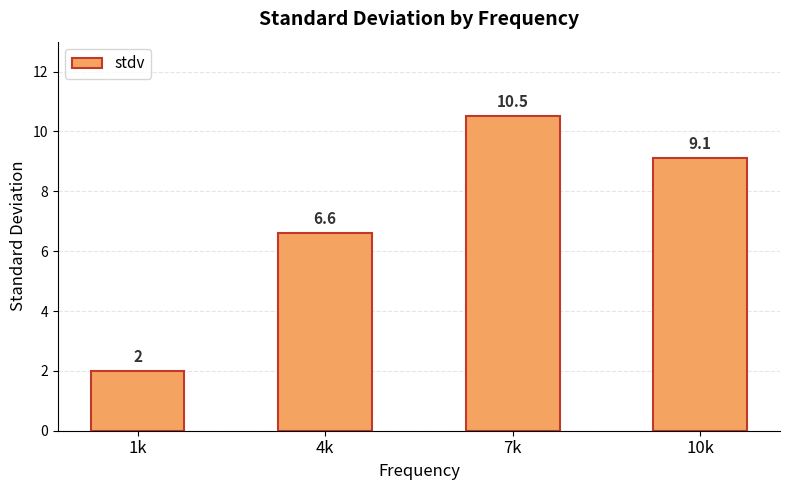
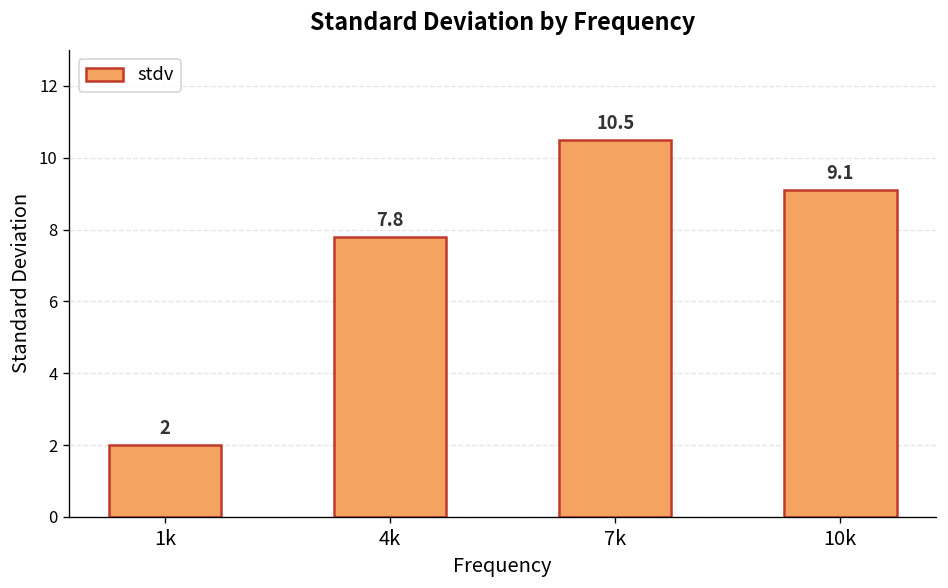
  {
    "1k": 2,
-   "4k": 6.6,
+   "4k": 7.8,
    "7k": 10.5,
    "10k": 9.1
  }
